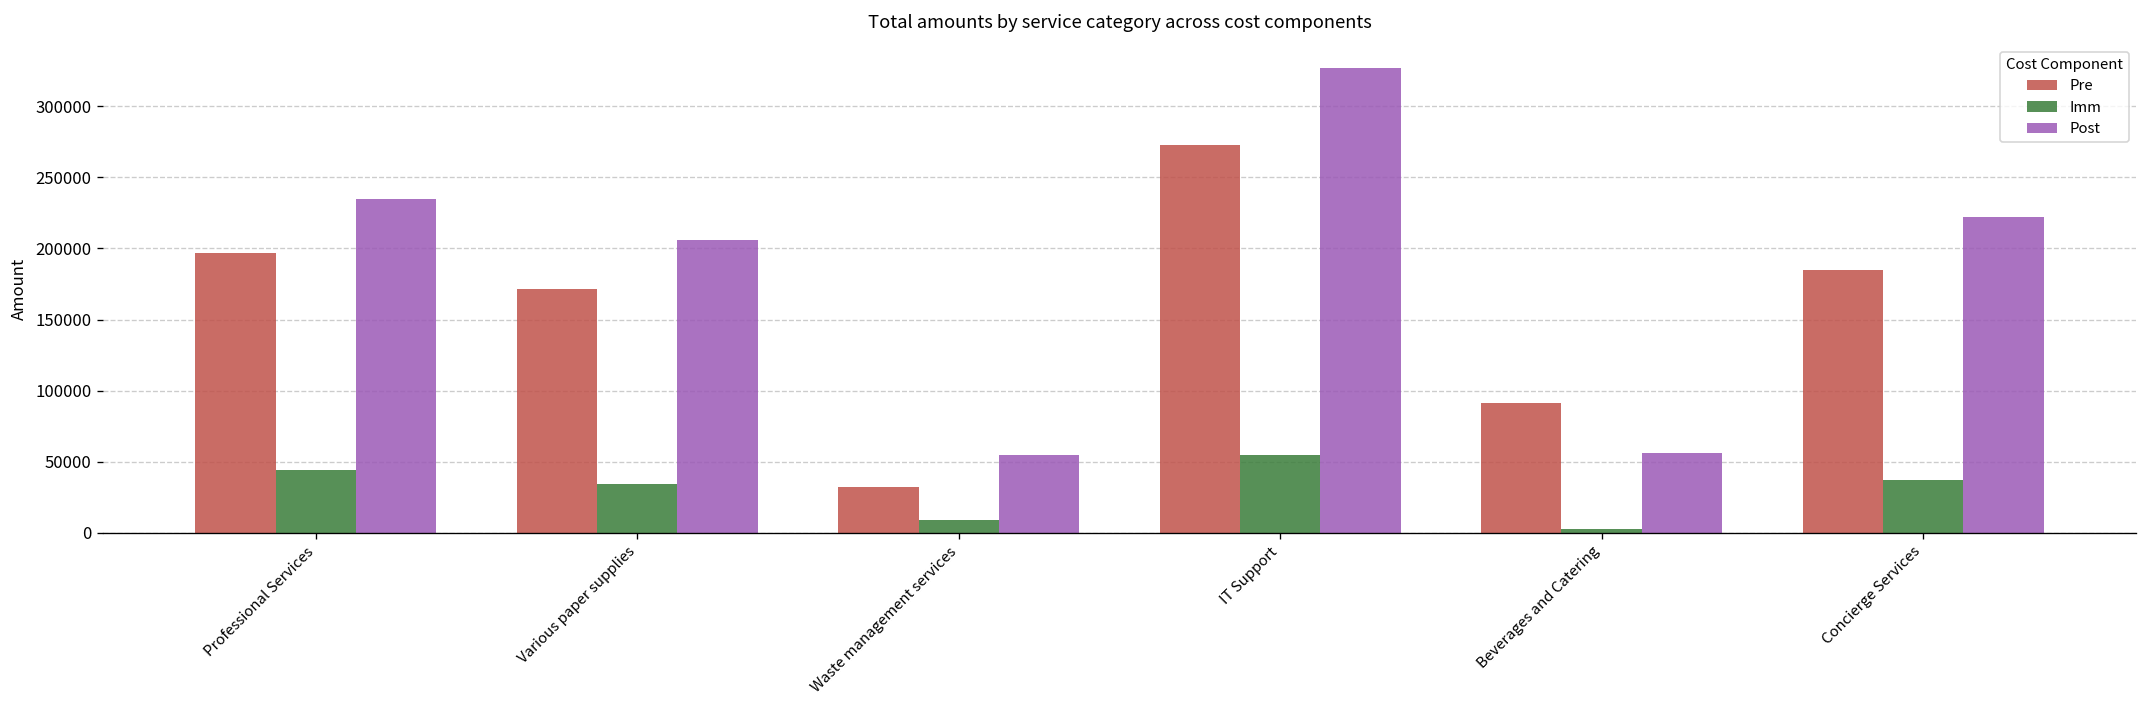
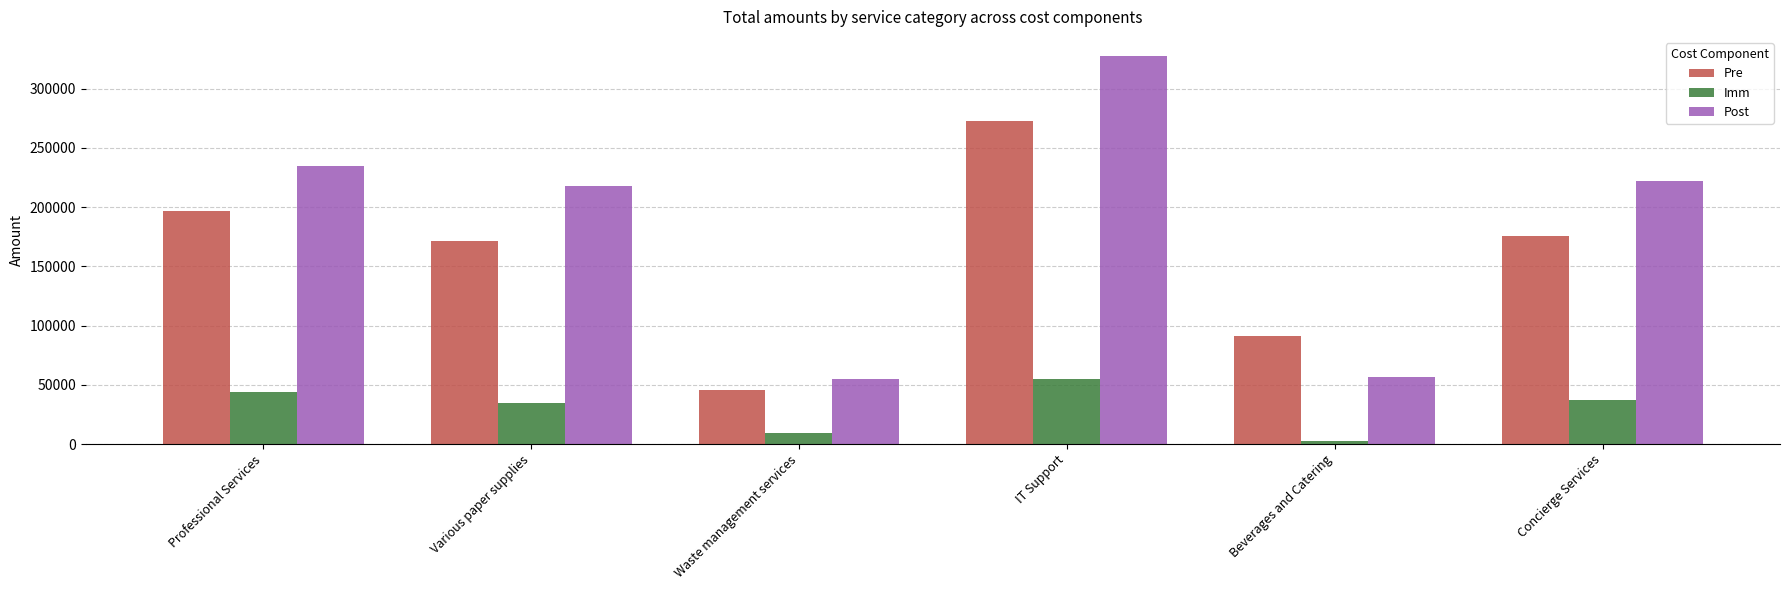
  {
    "Pre": {
      "Professional Services": 197000,
      "Various paper supplies": 171000,
-     "Waste management services": 32000,
+     "Waste management services": 46000,
      "IT Support": 273000,
      "Beverages and Catering": 91000,
-     "Concierge Services": 185000
+     "Concierge Services": 176000
    },
    "Imm": {
      "Professional Services": 44000,
      "Various paper supplies": 34000,
      "Waste management services": 9000,
      "IT Support": 55000,
      "Beverages and Catering": 3000,
      "Concierge Services": 37000
    },
    "Post": {
      "Professional Services": 235000,
-     "Various paper supplies": 206000,
+     "Various paper supplies": 218000,
      "Waste management services": 55000,
      "IT Support": 327000,
      "Beverages and Catering": 56000,
      "Concierge Services": 222000
    }
  }
